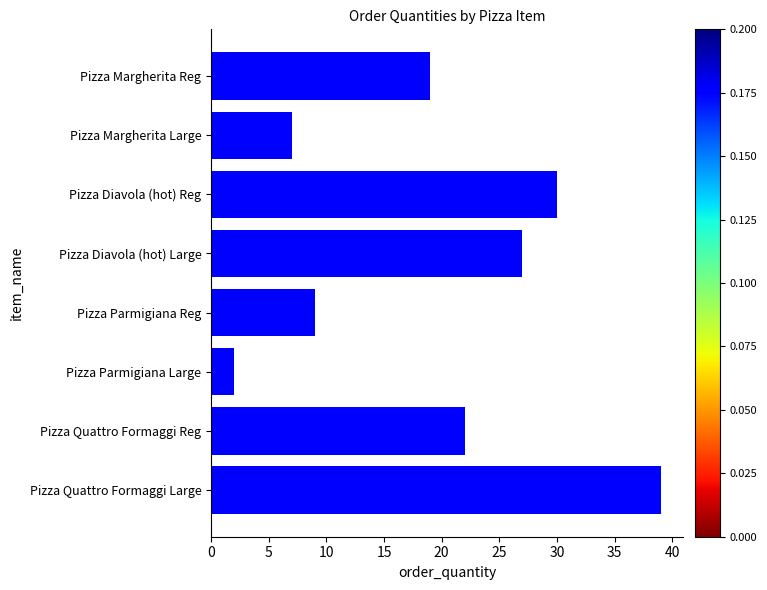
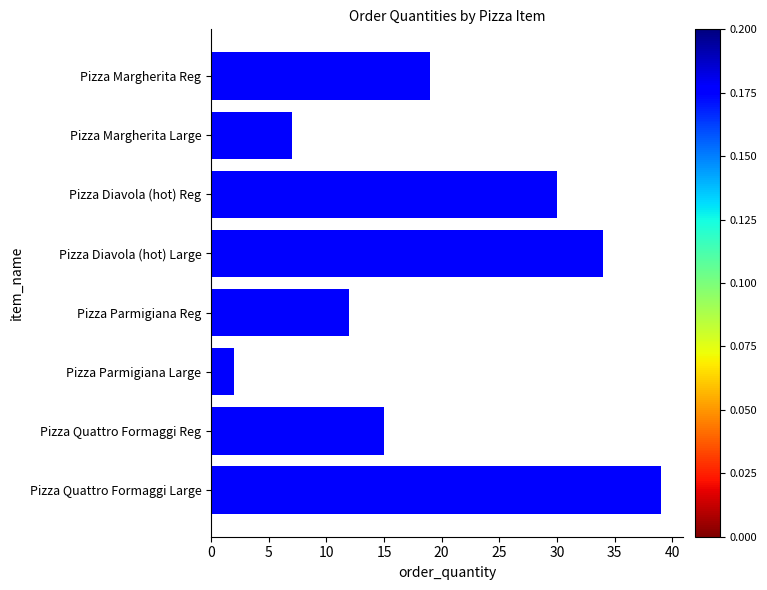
  {
    "Pizza Margherita Reg": 19,
    "Pizza Margherita Large": 7,
    "Pizza Diavola (hot) Reg": 30,
-   "Pizza Diavola (hot) Large": 27,
-   "Pizza Parmigiana Reg": 9,
+   "Pizza Diavola (hot) Large": 34,
+   "Pizza Parmigiana Reg": 12,
    "Pizza Parmigiana Large": 2,
-   "Pizza Quattro Formaggi Reg": 22,
+   "Pizza Quattro Formaggi Reg": 15,
    "Pizza Quattro Formaggi Large": 39
  }
